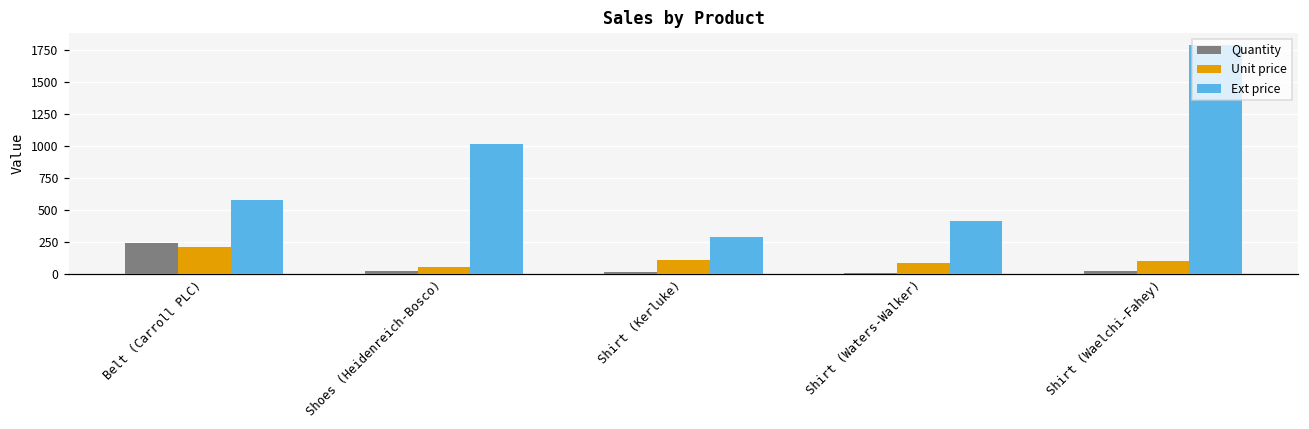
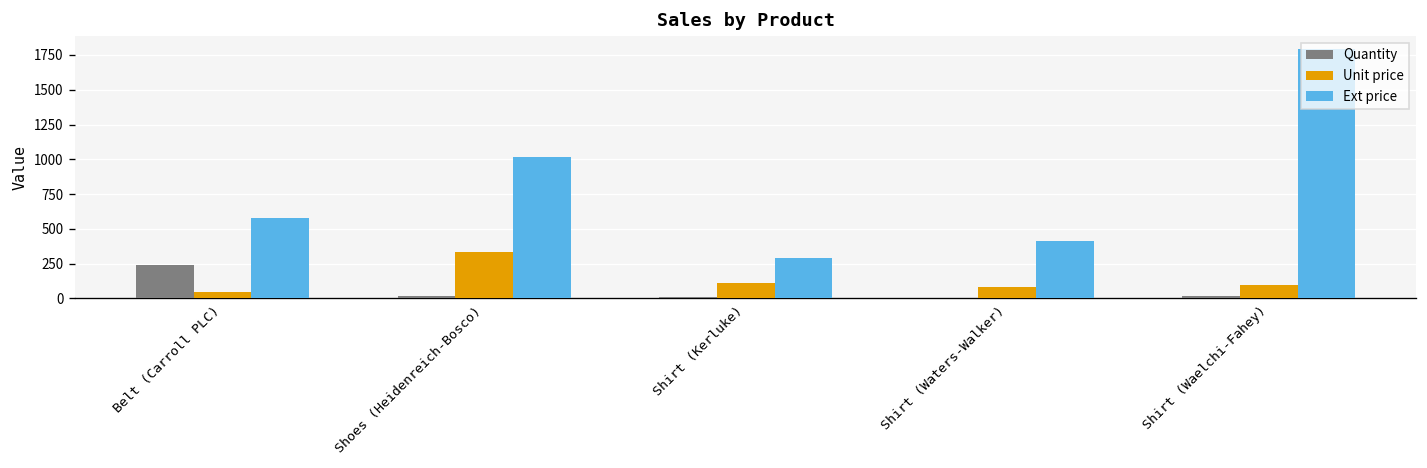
  {
    "Quantity": {
      "Belt (Carroll PLC)": 240
    },
    "Unit price": {
-     "Belt (Carroll PLC)": 210,
-     "Shoes (Heidenreich-Bosco)": 50,
+     "Belt (Carroll PLC)": 40,
+     "Shoes (Heidenreich-Bosco)": 330,
      "Shirt (Kerluke)": 110,
      "Shirt (Waters-Walker)": 80,
      "Shirt (Waelchi-Fahey)": 100
    },
    "Ext price": {
      "Belt (Carroll PLC)": 580,
      "Shoes (Heidenreich-Bosco)": 1020,
      "Shirt (Kerluke)": 290,
      "Shirt (Waters-Walker)": 410
    }
  }
